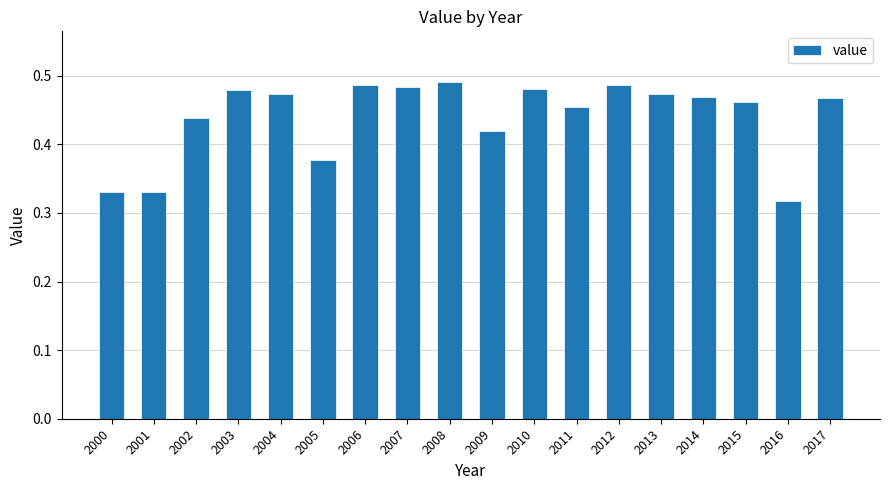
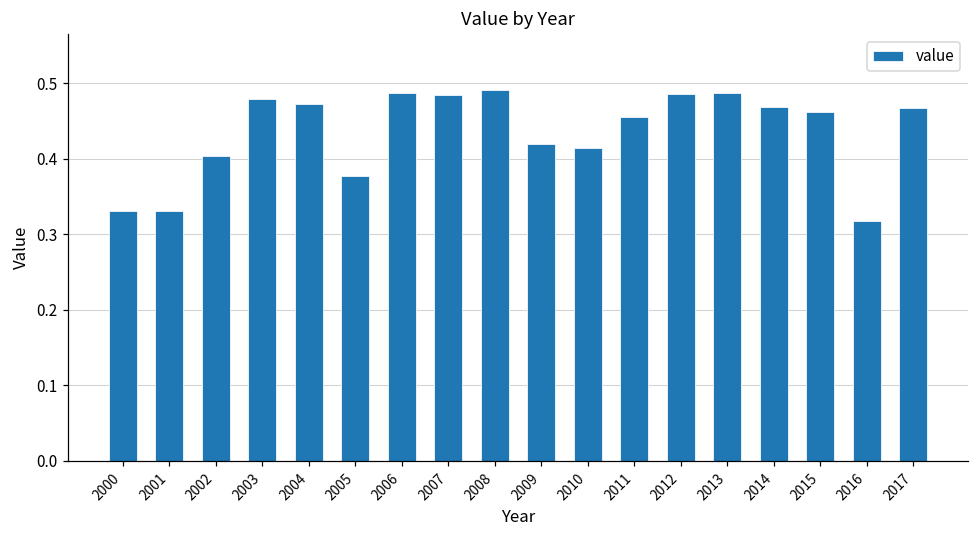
  {
    "2000": 0.33,
    "2001": 0.33,
-   "2002": 0.44,
+   "2002": 0.40,
    "2003": 0.48,
    "2004": 0.47,
    "2005": 0.38,
    "2006": 0.49,
    "2007": 0.48,
    "2008": 0.49,
    "2009": 0.42,
-   "2010": 0.48,
+   "2010": 0.41,
    "2011": 0.46,
    "2012": 0.49,
-   "2013": 0.47,
+   "2013": 0.49,
    "2014": 0.47,
    "2015": 0.46,
    "2016": 0.32,
    "2017": 0.47
  }
